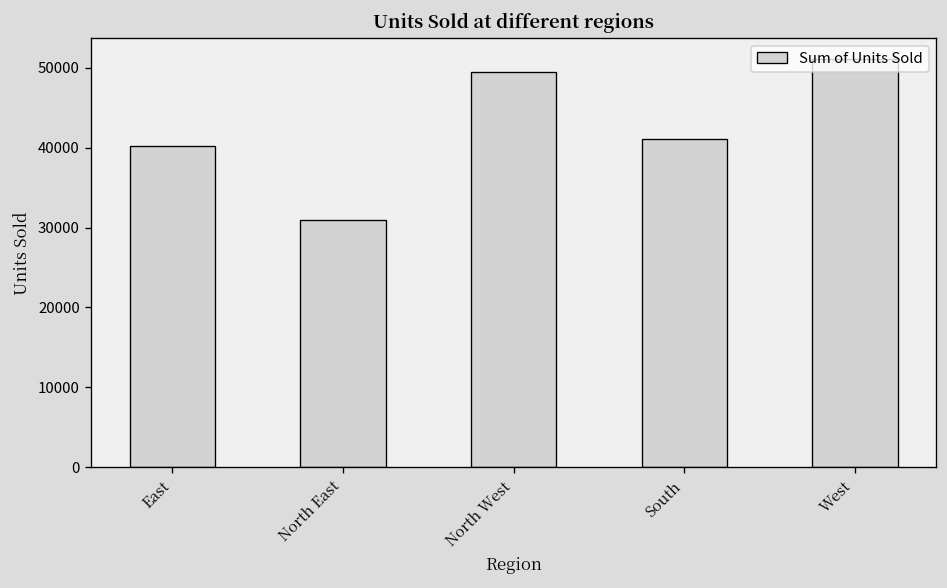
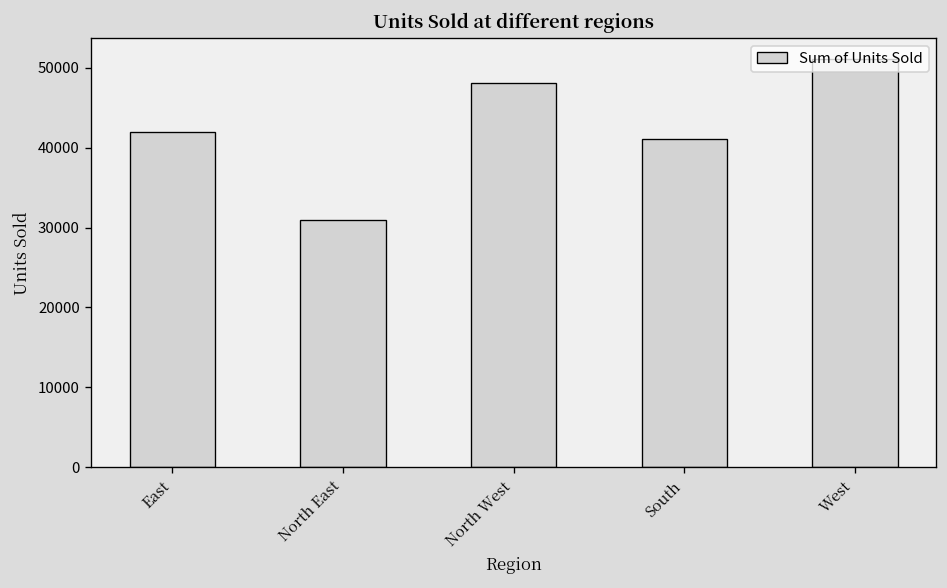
  {
-   "East": 40000,
+   "East": 42000,
    "North East": 31000,
-   "North West": 49000,
+   "North West": 48000,
    "South": 41000
  }
